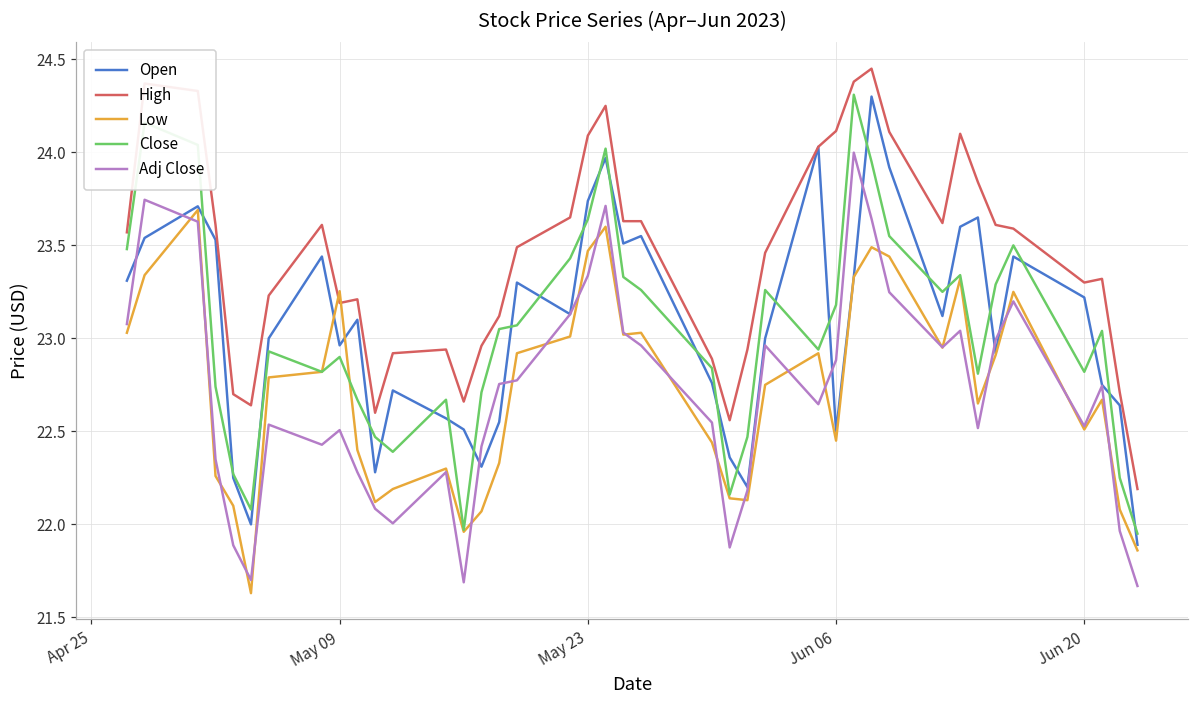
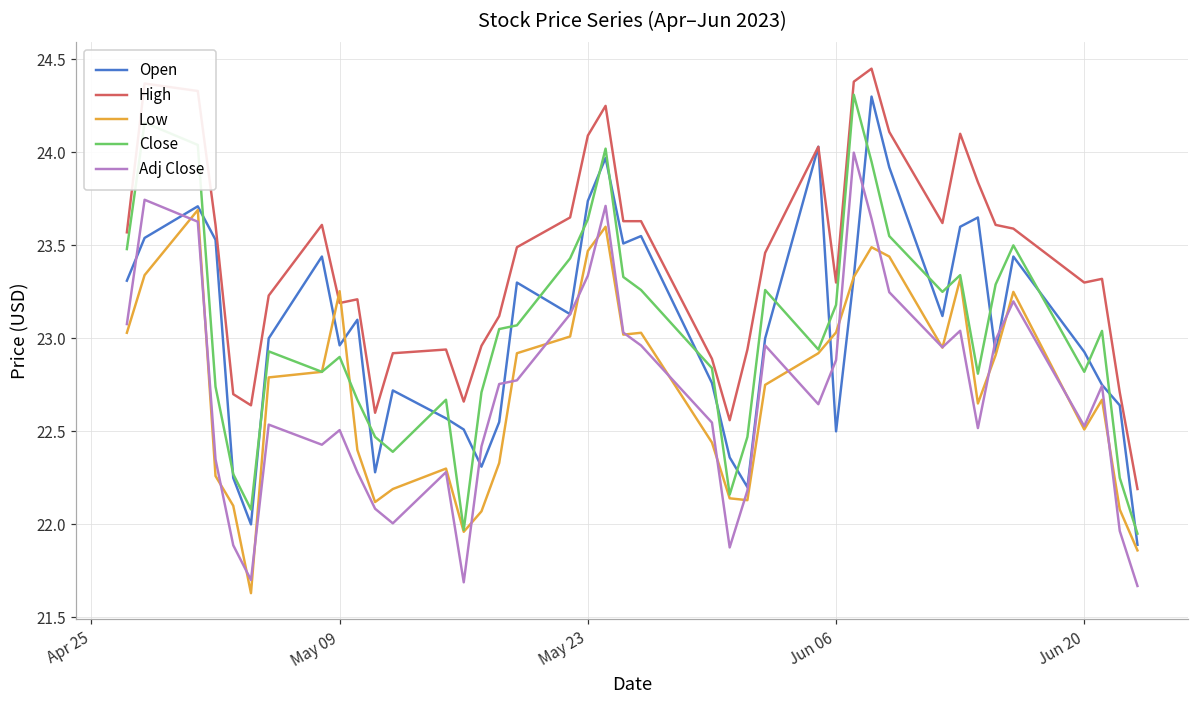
  {
    "Open": {
      "May 09": 22.96,
      "May 23": 23.74,
      "Jun 06": 22.50,
-     "Jun 20": 23.22
+     "Jun 20": 22.93
    },
    "High": {
      "May 09": 23.19,
      "May 23": 24.09,
-     "Jun 06": 24.11,
+     "Jun 06": 23.30,
      "Jun 20": 23.30
    },
    "Low": {
      "May 09": 23.25,
      "May 23": 23.47,
-     "Jun 06": 22.45,
+     "Jun 06": 23.03,
      "Jun 20": 22.51
    },
    "Close": {
      "May 09": 22.90,
      "May 23": 23.64,
      "Jun 06": 23.18,
      "Jun 20": 22.82
    },
    "Adj Close": {
      "May 09": 22.51,
      "May 23": 23.34,
      "Jun 06": 22.88,
      "Jun 20": 22.53
    }
  }
